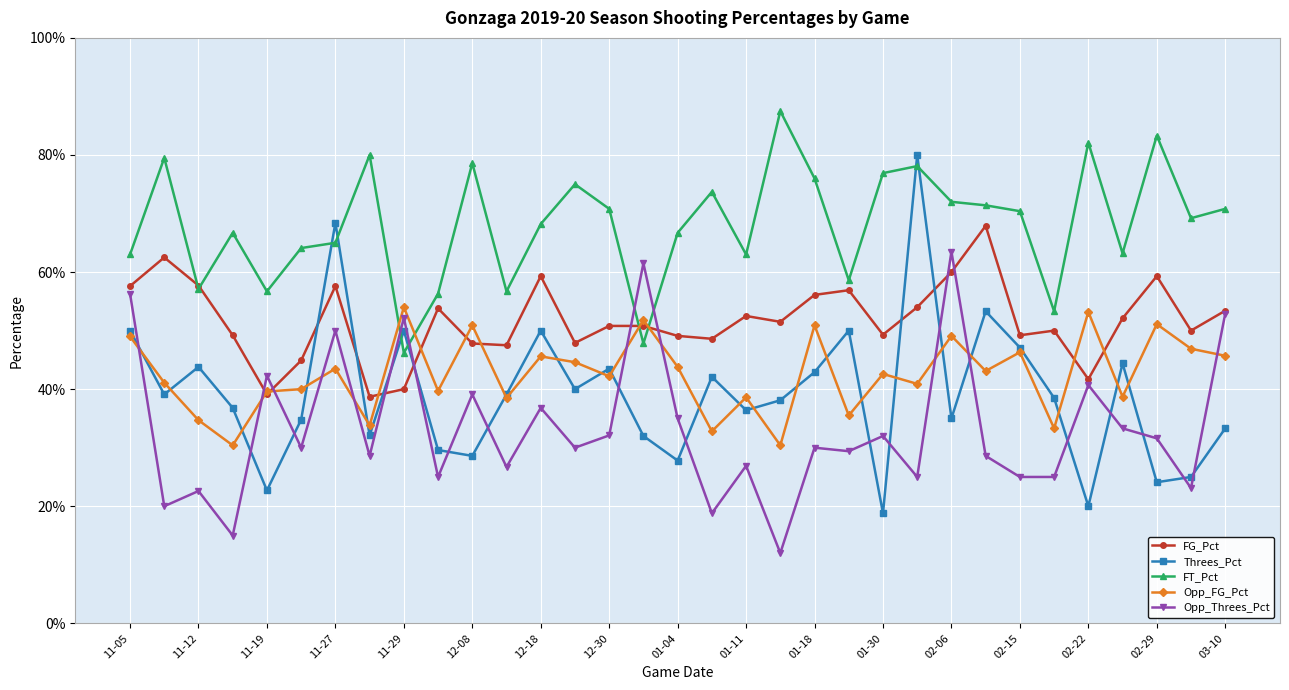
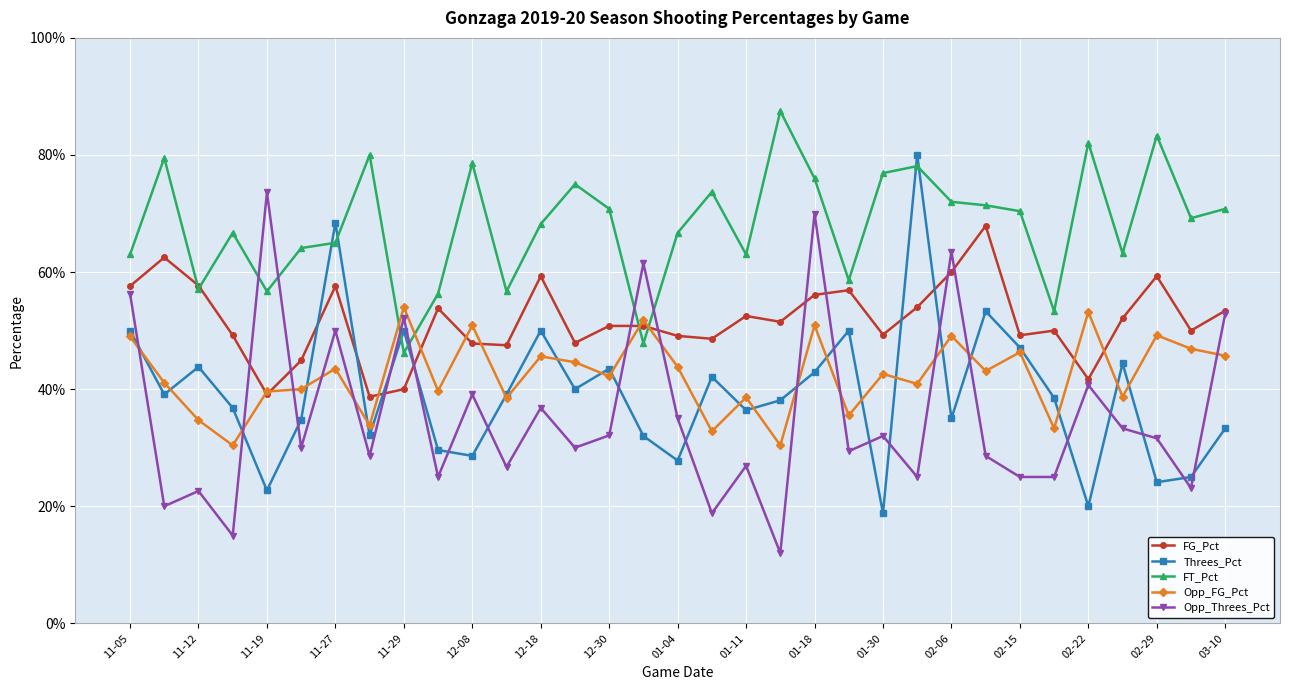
  {
    "FG_Pct": {
      "11-05": "58%",
      "11-12": "58%",
      "11-19": "39%",
      "11-27": "58%",
      "11-29": "40%",
      "12-08": "48%",
      "12-18": "59%",
      "12-30": "51%",
      "01-04": "49%",
      "01-11": "53%",
      "01-18": "56%",
      "01-30": "49%",
      "02-06": "60%",
      "02-15": "49%",
      "02-22": "42%",
      "02-29": "59%",
      "03-10": "53%"
    },
    "Threes_Pct": {
      "11-05": "50%",
      "11-12": "44%",
      "11-19": "23%",
      "11-27": "68%",
      "11-29": "50%",
      "12-08": "29%",
      "12-18": "50%",
      "12-30": "44%",
      "01-04": "28%",
      "01-11": "36%",
      "01-18": "43%",
      "01-30": "19%",
      "02-06": "35%",
      "02-15": "47%",
      "02-22": "20%",
      "02-29": "24%",
      "03-10": "33%"
    },
    "FT_Pct": {
      "11-05": "63%",
      "11-12": "57%",
      "11-19": "57%",
      "11-27": "65%",
      "11-29": "46%",
      "12-08": "79%",
      "12-18": "68%",
      "12-30": "71%",
      "01-04": "67%",
      "01-11": "63%",
      "01-18": "76%",
      "01-30": "77%",
      "02-06": "72%",
      "02-15": "70%",
      "02-22": "82%",
      "02-29": "83%",
      "03-10": "71%"
    },
    "Opp_FG_Pct": {
      "11-05": "49%",
      "11-12": "35%",
      "11-19": "40%",
      "11-27": "44%",
      "11-29": "54%",
      "12-08": "51%",
      "12-18": "46%",
      "12-30": "42%",
      "01-04": "44%",
      "01-11": "39%",
      "01-18": "51%",
      "01-30": "43%",
      "02-06": "49%",
      "02-15": "46%",
      "02-22": "53%",
-     "02-29": "51%",
+     "02-29": "49%",
      "03-10": "46%"
    },
    "Opp_Threes_Pct": {
      "11-05": "56%",
      "11-12": "23%",
-     "11-19": "42%",
+     "11-19": "74%",
      "11-27": "50%",
      "11-29": "52%",
      "12-08": "39%",
      "12-18": "37%",
      "12-30": "32%",
      "01-04": "35%",
      "01-11": "27%",
-     "01-18": "30%",
+     "01-18": "70%",
      "01-30": "32%",
      "02-06": "64%",
      "02-15": "25%",
      "02-22": "41%",
      "02-29": "32%",
      "03-10": "53%"
    }
  }
